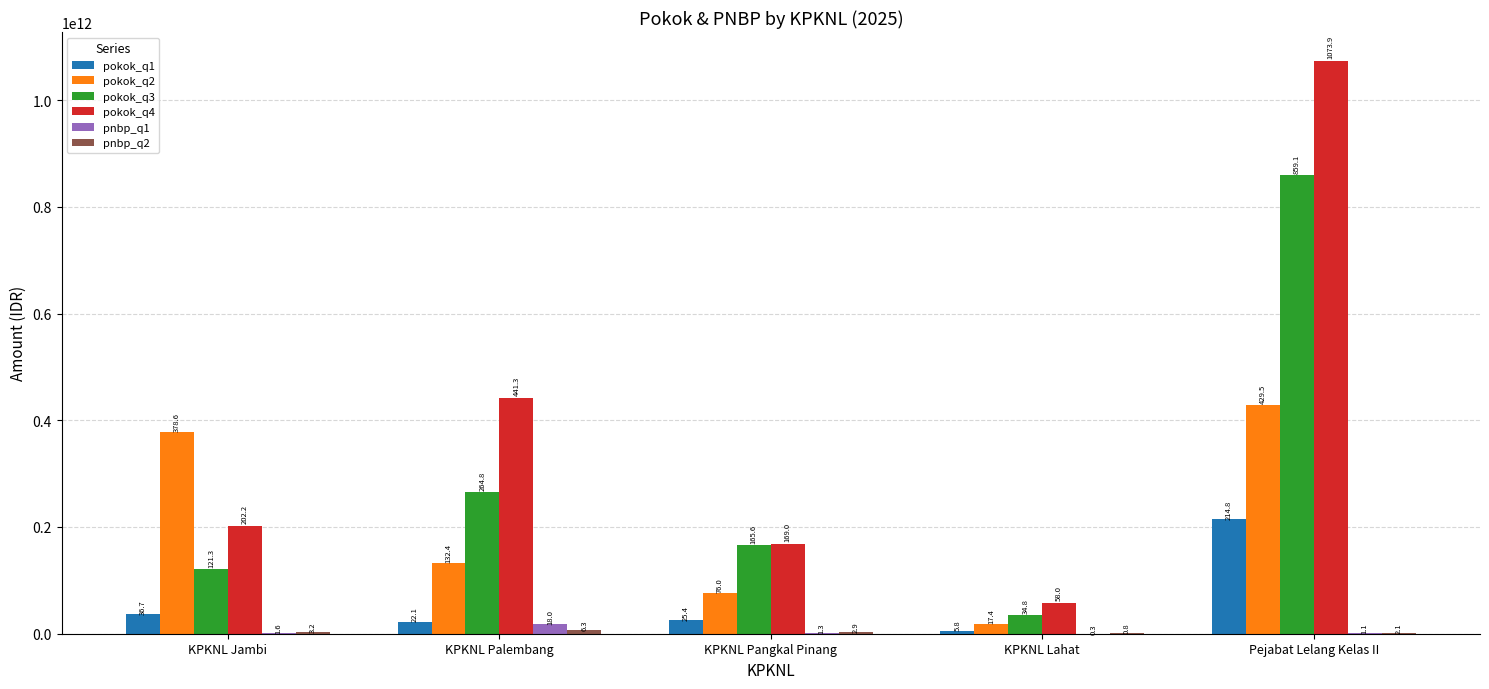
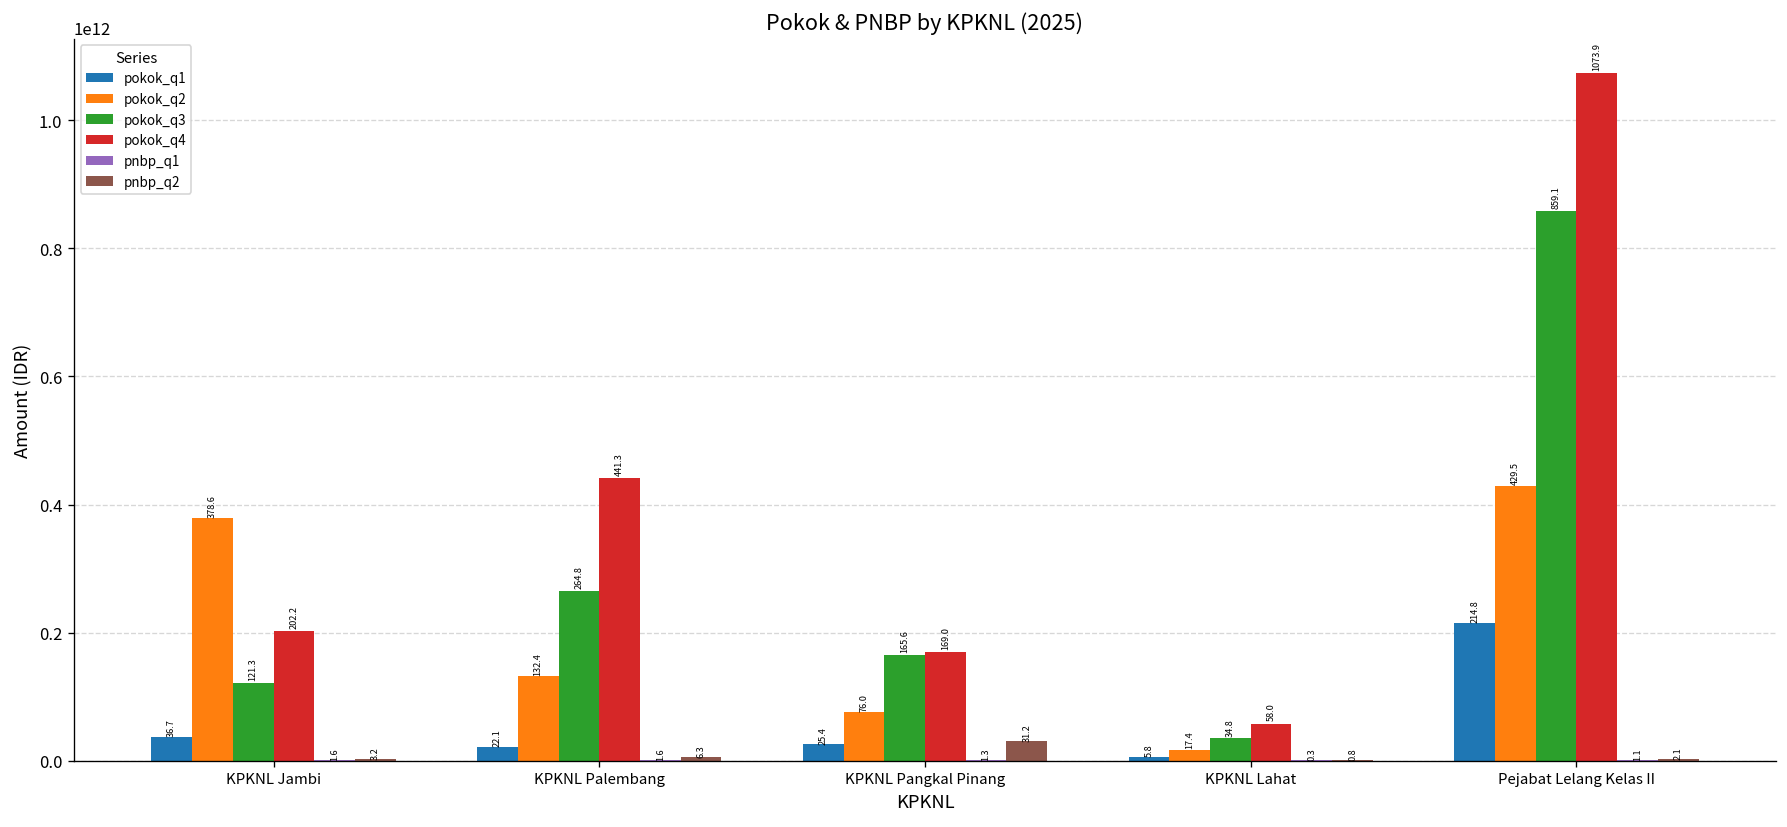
  {
    "pnbp_q1": {
-     "KPKNL Palembang": 18.0
+     "KPKNL Palembang": 1.6
    },
    "pnbp_q2": {
-     "KPKNL Pangkal Pinang": 2.9
+     "KPKNL Pangkal Pinang": 31.2
    }
  }
